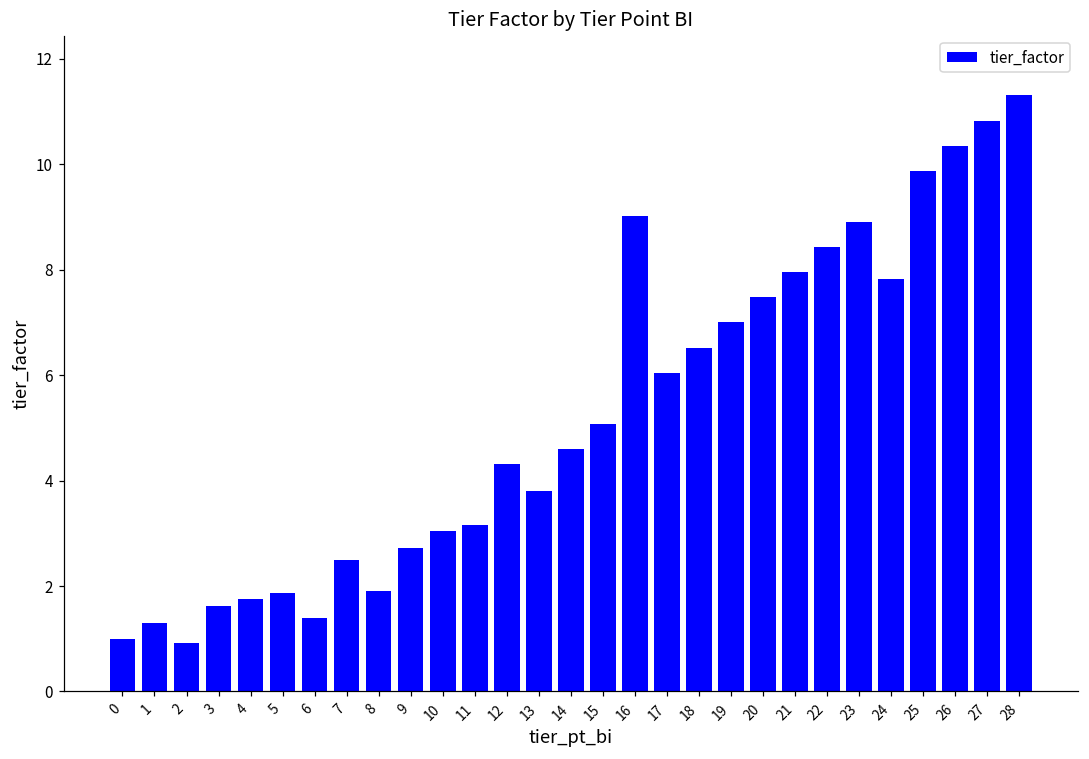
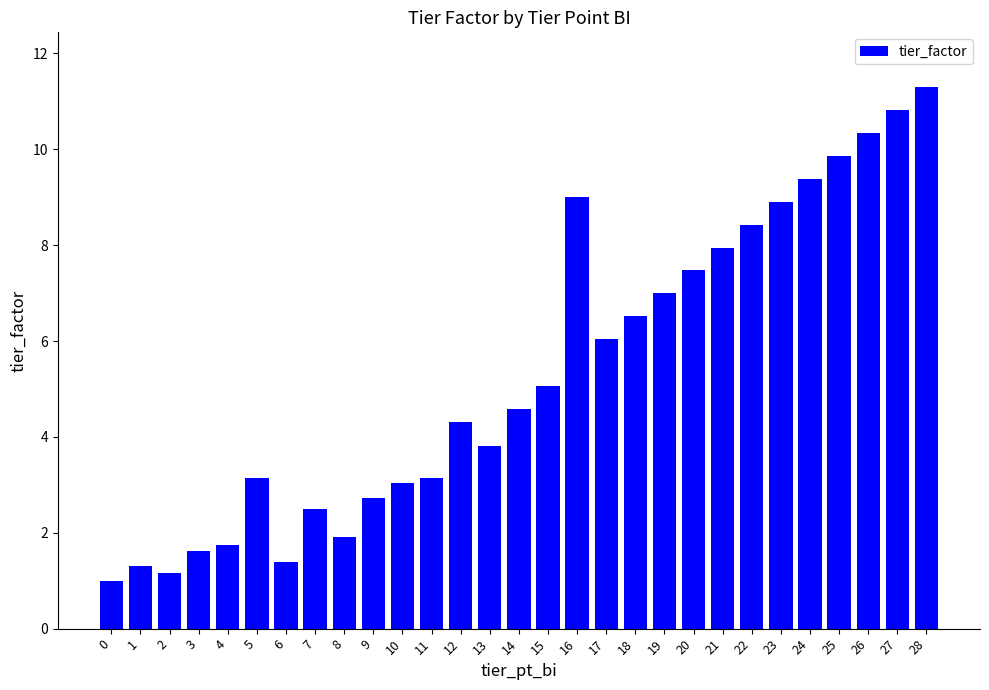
  {
    "0": 1.0,
    "1": 1.3,
-   "2": 0.9,
+   "2": 1.2,
    "3": 1.6,
    "4": 1.8,
-   "5": 1.9,
+   "5": 3.1,
    "6": 1.4,
    "7": 2.5,
    "8": 1.9,
    "9": 2.7,
    "10": 3.0,
    "11": 3.2,
    "12": 4.3,
    "13": 3.8,
    "14": 4.6,
    "15": 5.1,
    "16": 9.0,
    "17": 6.0,
    "18": 6.5,
    "19": 7.0,
    "20": 7.5,
    "21": 8.0,
    "22": 8.4,
    "23": 8.9,
-   "24": 7.8,
+   "24": 9.4,
    "25": 9.9,
    "26": 10.4,
    "27": 10.8,
    "28": 11.3
  }
